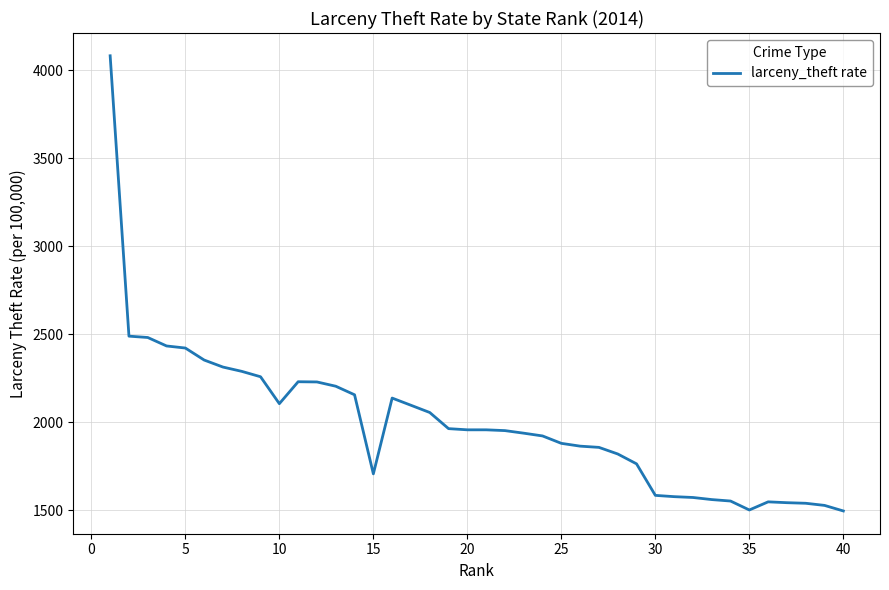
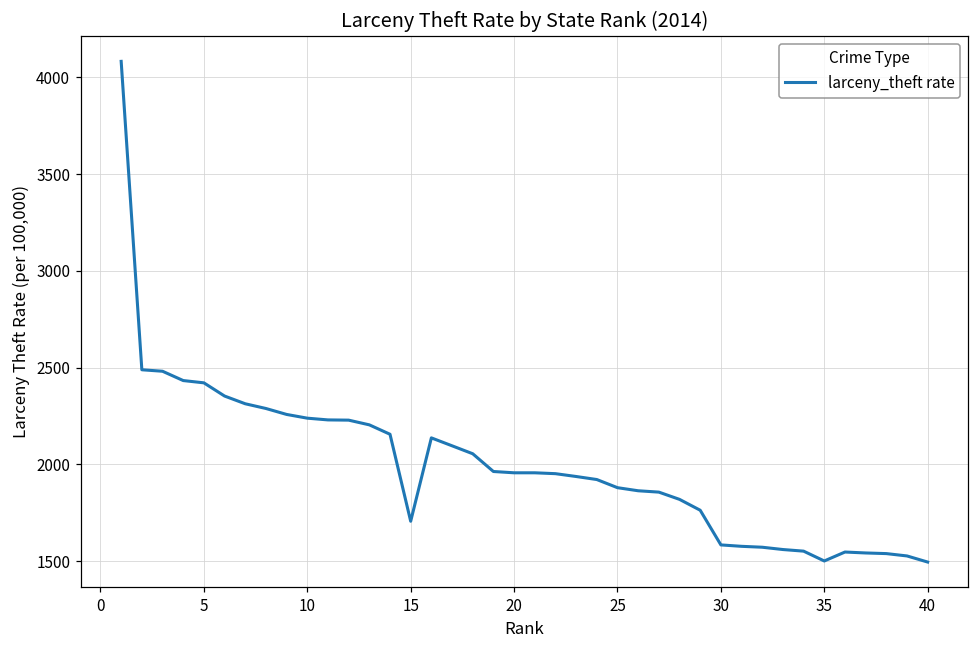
  {
    "5": 2420,
-   "10": 2110,
+   "10": 2240,
    "15": 1710,
    "20": 1960,
    "25": 1880,
    "30": 1580,
    "35": 1500,
    "40": 1500
  }
